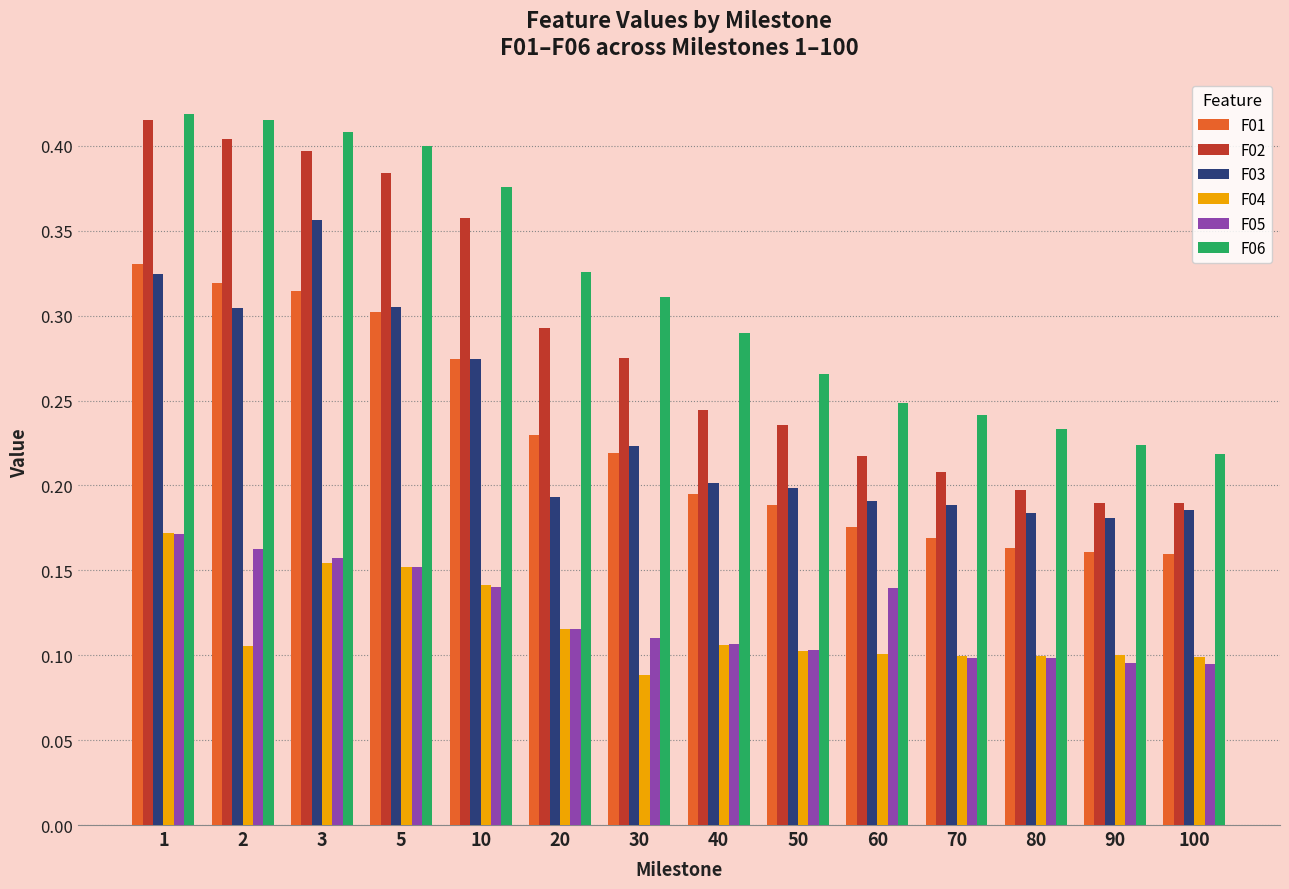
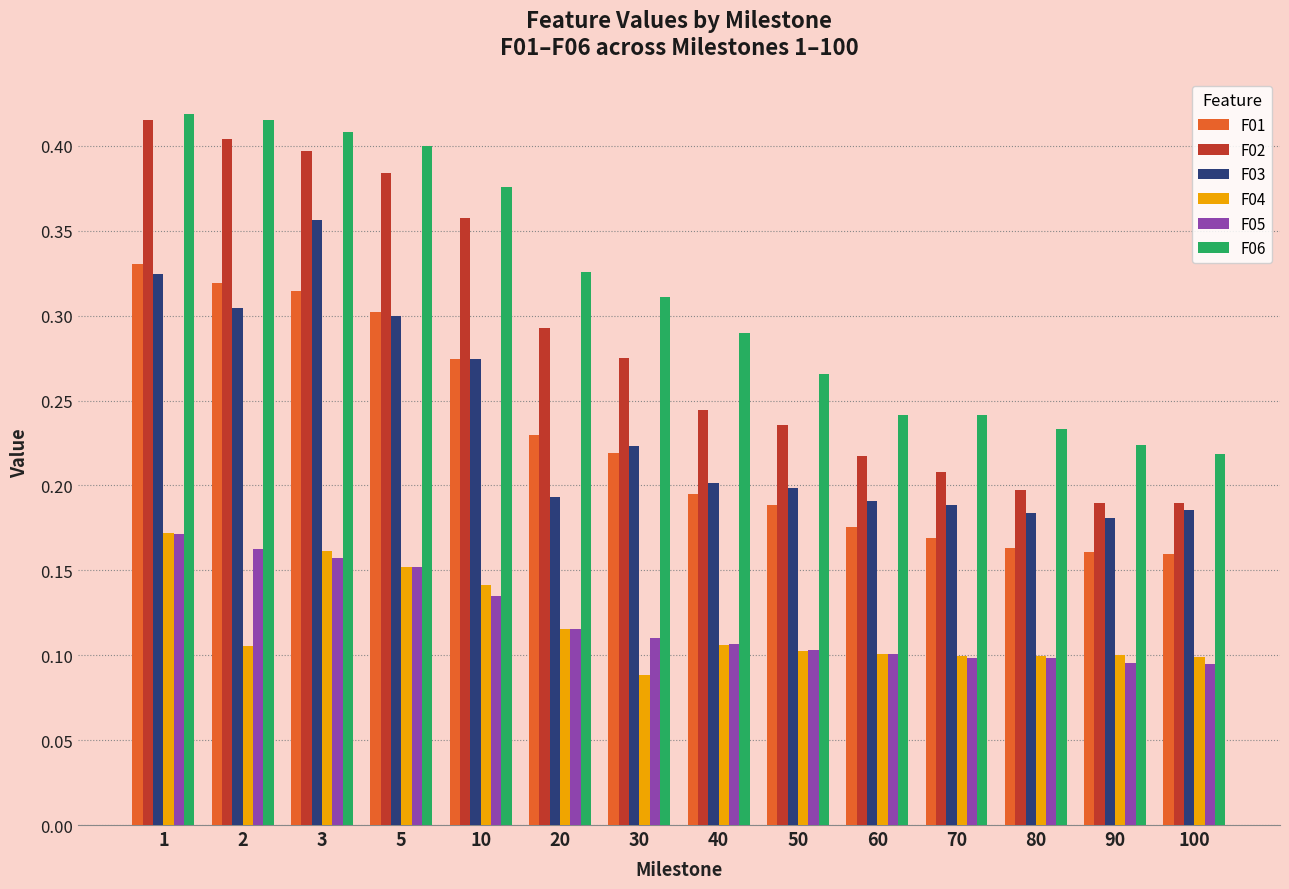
  {
    "F03": {
      "1": 0.325,
      "2": 0.305,
      "3": 0.356,
-     "5": 0.305,
+     "5": 0.300,
      "10": 0.275,
      "20": 0.193,
      "30": 0.223,
      "40": 0.201,
      "50": 0.198,
      "60": 0.191,
      "70": 0.188,
      "80": 0.184,
      "90": 0.181,
      "100": 0.186
    },
    "F04": {
      "1": 0.172,
      "2": 0.105,
-     "3": 0.154,
+     "3": 0.161,
      "5": 0.152,
      "10": 0.142,
      "20": 0.116,
      "30": 0.088,
      "40": 0.106,
      "50": 0.102,
      "60": 0.101,
      "70": 0.100,
      "80": 0.100,
      "90": 0.100,
      "100": 0.099
    },
    "F05": {
      "1": 0.171,
      "2": 0.163,
      "3": 0.157,
      "5": 0.152,
-     "10": 0.140,
+     "10": 0.135,
      "20": 0.115,
      "30": 0.110,
      "40": 0.107,
      "50": 0.103,
-     "60": 0.140,
+     "60": 0.101,
      "70": 0.099,
      "80": 0.098,
      "90": 0.095,
      "100": 0.095
    },
    "F06": {
      "1": 0.419,
      "2": 0.415,
      "3": 0.408,
      "5": 0.400,
      "10": 0.376,
      "20": 0.326,
      "30": 0.311,
      "40": 0.290,
      "50": 0.266,
-     "60": 0.248,
+     "60": 0.242,
      "70": 0.242,
      "80": 0.233,
      "90": 0.224,
      "100": 0.219
    }
  }
